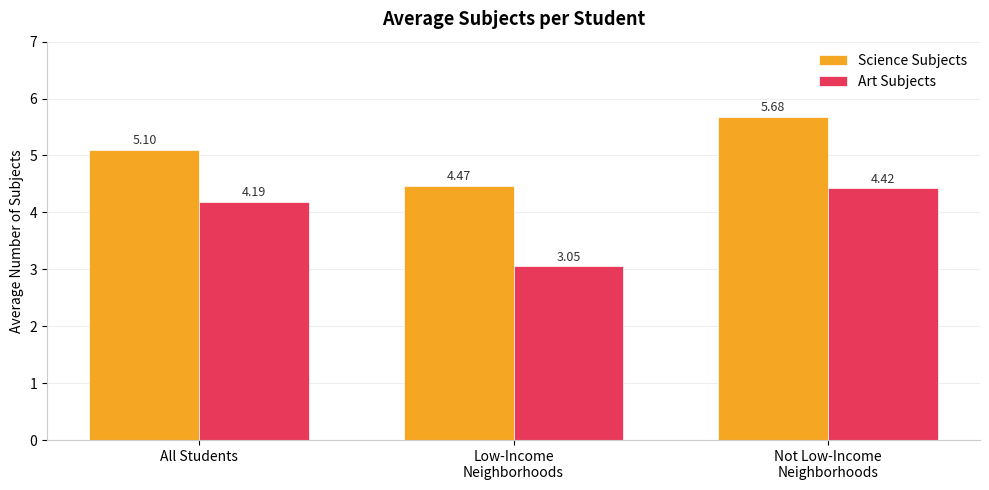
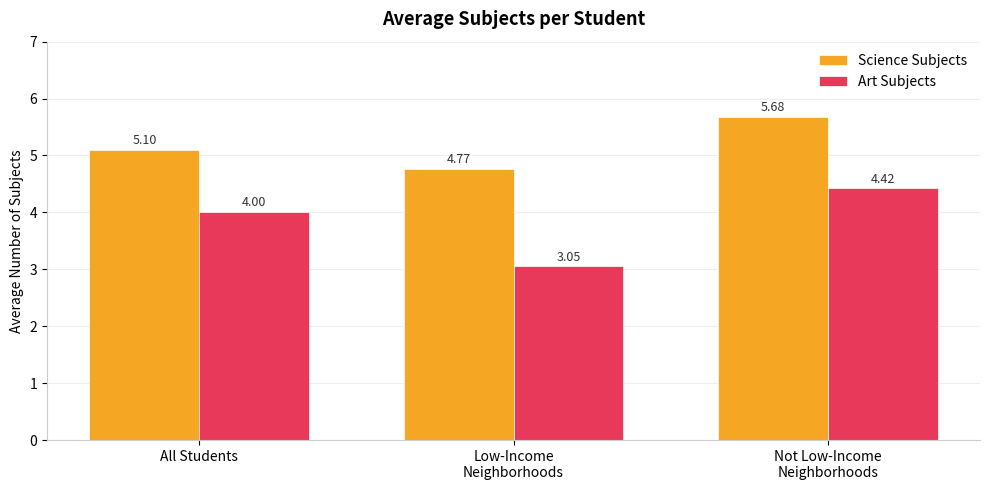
  {
    "Science Subjects": {
      "All Students": 5.10,
-     "Low-Income Neighborhoods": 4.47,
+     "Low-Income Neighborhoods": 4.77,
      "Not Low-Income Neighborhoods": 5.68
    },
    "Art Subjects": {
-     "All Students": 4.19,
+     "All Students": 4.00,
      "Low-Income Neighborhoods": 3.05,
      "Not Low-Income Neighborhoods": 4.42
    }
  }
